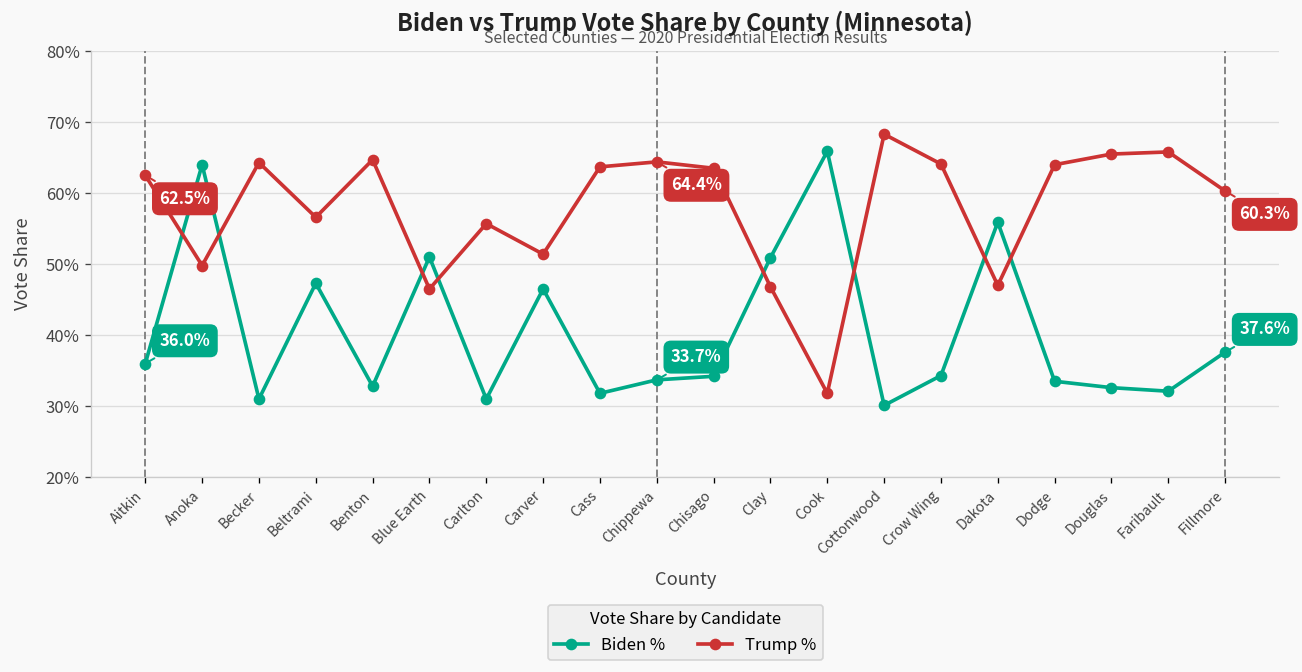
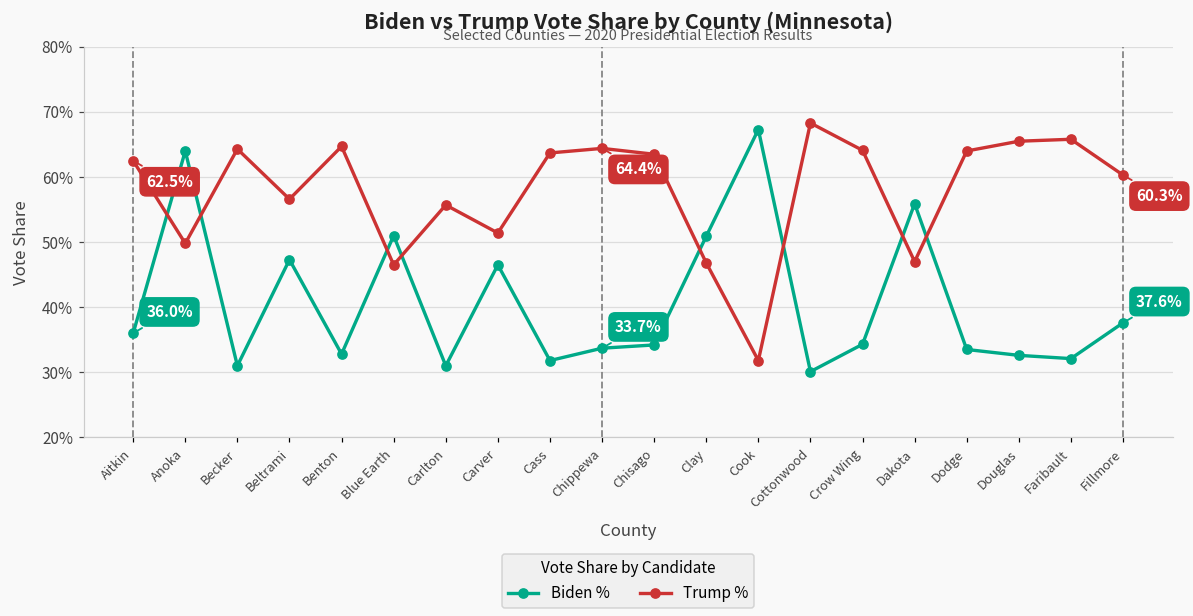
  {
    "Biden %": {
      "Anoka": "64%",
      "Becker": "31%",
      "Beltrami": "47%",
      "Benton": "33%",
      "Blue Earth": "51%",
      "Carlton": "31%",
      "Carver": "47%",
      "Cass": "32%",
      "Clay": "51%",
-     "Cook": "66%",
+     "Cook": "67%",
      "Cottonwood": "30%",
      "Crow Wing": "34%",
      "Dakota": "56%",
      "Dodge": "34%",
      "Douglas": "33%",
      "Faribault": "32%"
    },
    "Trump %": {
      "Anoka": "50%",
      "Becker": "64%",
      "Beltrami": "57%",
      "Benton": "65%",
      "Blue Earth": "47%",
      "Carlton": "56%",
      "Carver": "51%",
      "Cass": "64%",
      "Clay": "47%",
      "Cook": "32%",
      "Cottonwood": "68%",
      "Crow Wing": "64%",
      "Dakota": "47%",
      "Dodge": "64%",
      "Douglas": "66%",
      "Faribault": "66%"
    }
  }
